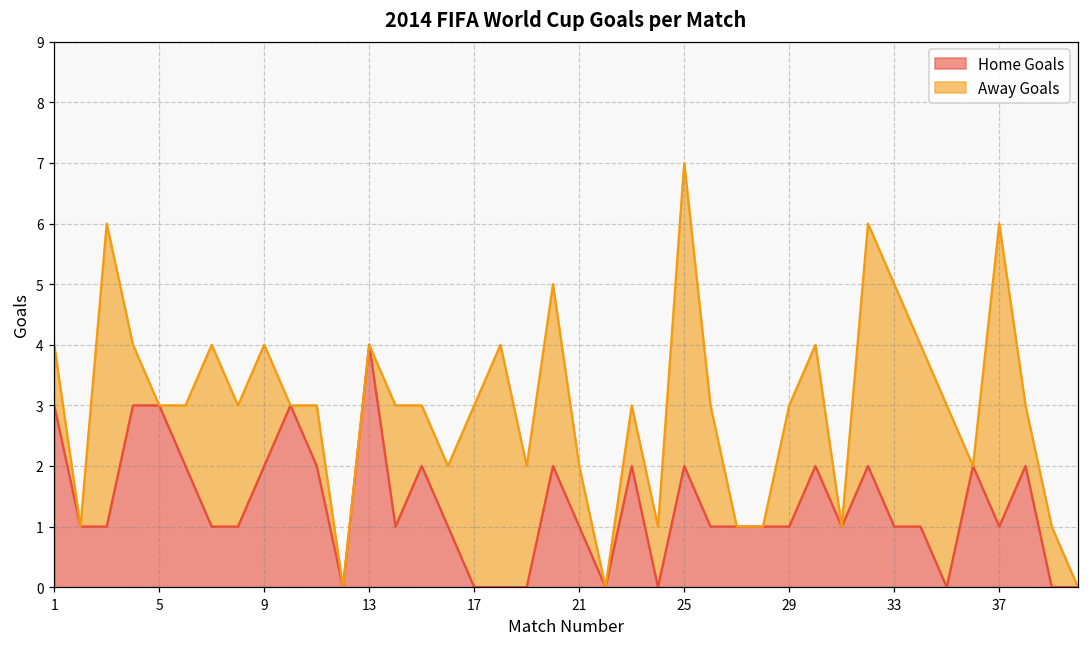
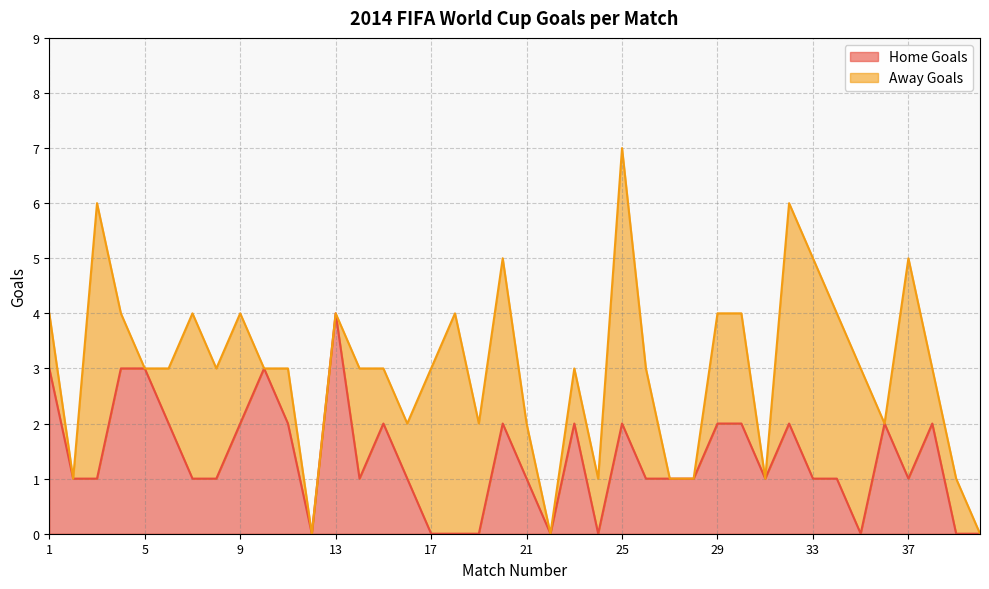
  {
    "Home Goals": {
      "1": 3,
      "9": 2,
      "17": 0,
      "21": 1,
      "25": 2,
-     "29": 1,
+     "29": 2,
      "33": 1,
      "37": 1
    },
    "Away Goals": {
      "1": 1,
      "9": 2,
      "17": 3,
      "21": 1,
      "25": 5,
      "29": 2,
      "33": 4,
-     "37": 5
+     "37": 4
    }
  }
